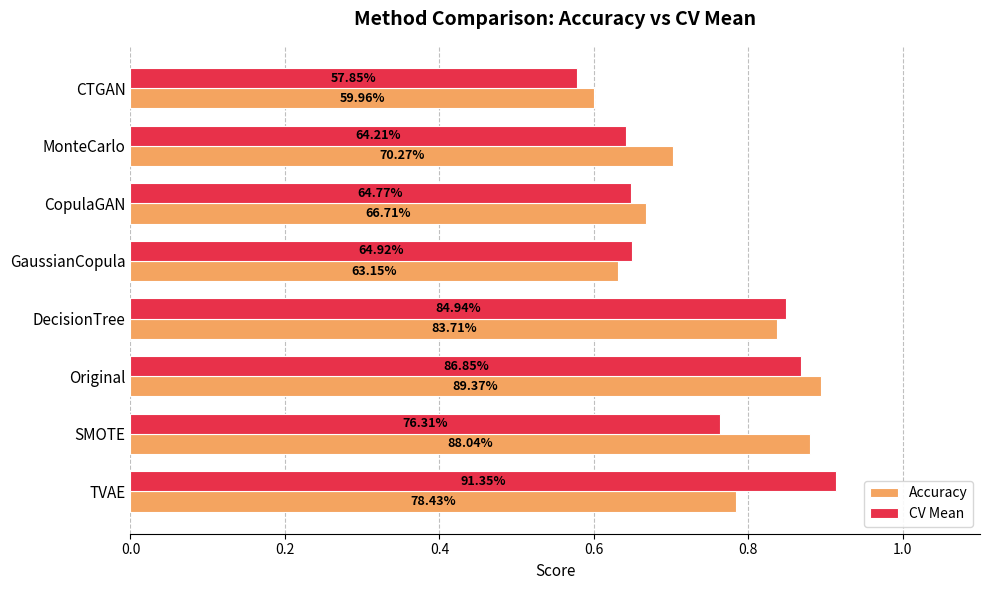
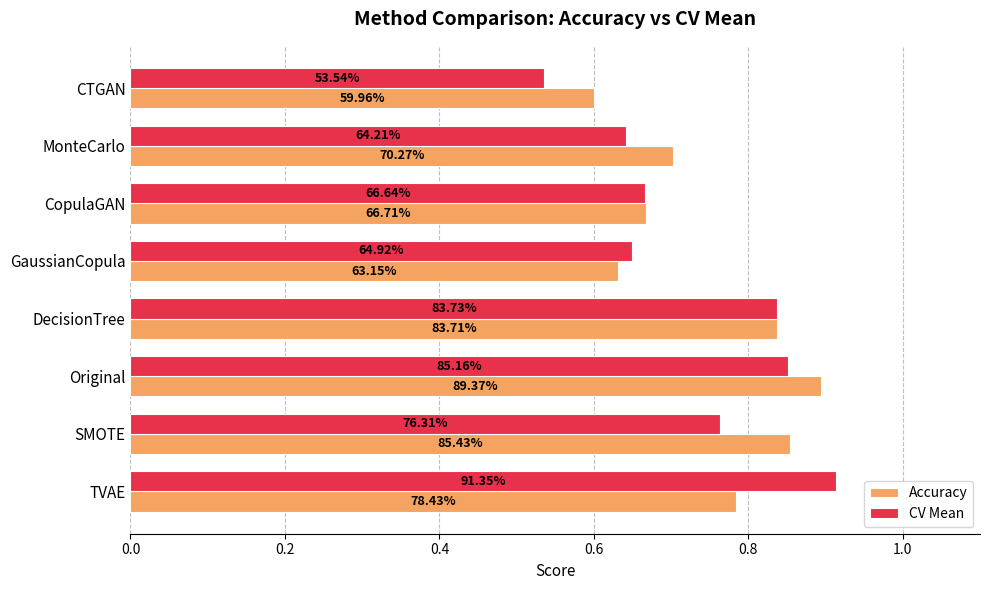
  {
    "Accuracy": {
      "CTGAN": "59.96%",
      "MonteCarlo": "70.27%",
      "CopulaGAN": "66.71%",
      "GaussianCopula": "63.15%",
      "DecisionTree": "83.71%",
      "Original": "89.37%",
-     "SMOTE": "88.04%",
+     "SMOTE": "85.43%",
      "TVAE": "78.43%"
    },
    "CV Mean": {
-     "CTGAN": "57.85%",
+     "CTGAN": "53.54%",
      "MonteCarlo": "64.21%",
-     "CopulaGAN": "64.77%",
+     "CopulaGAN": "66.64%",
      "GaussianCopula": "64.92%",
-     "DecisionTree": "84.94%",
-     "Original": "86.85%",
+     "DecisionTree": "83.73%",
+     "Original": "85.16%",
      "SMOTE": "76.31%",
      "TVAE": "91.35%"
    }
  }
